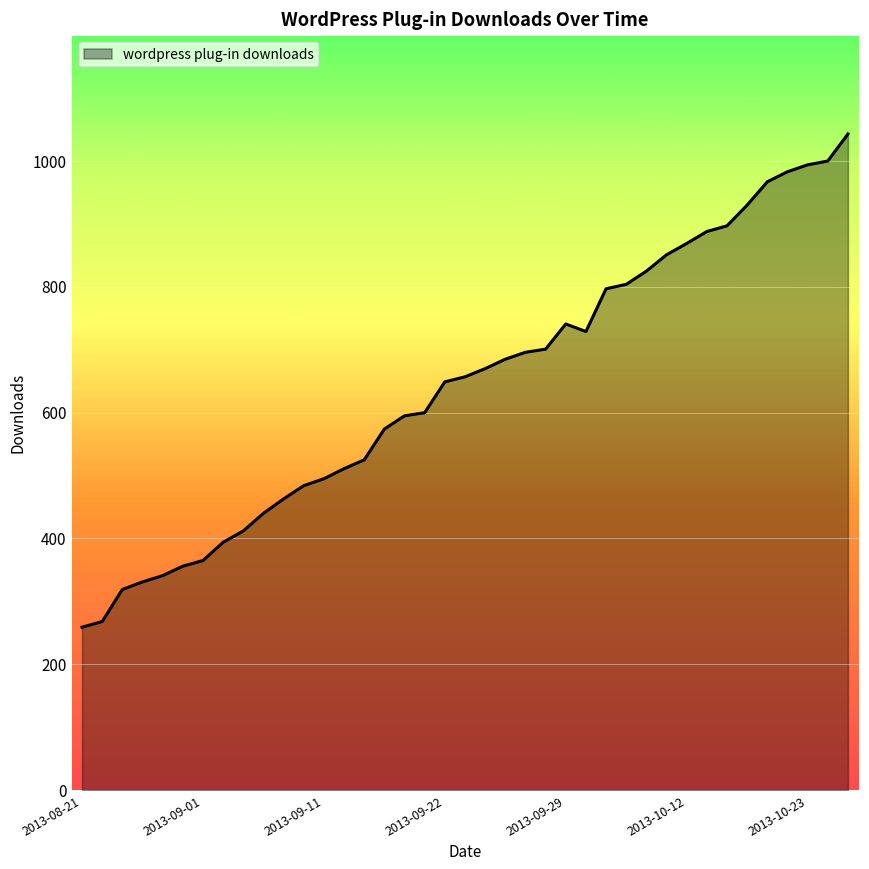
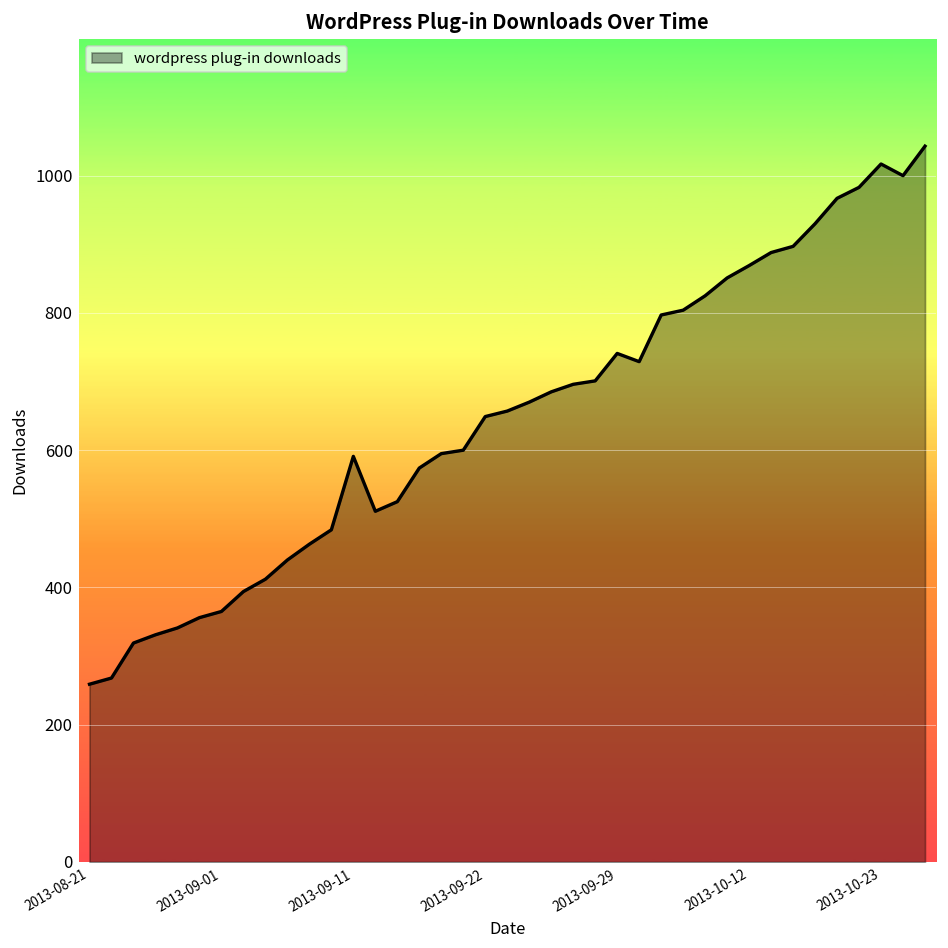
  {
    "2013-08-21": 260,
    "2013-09-01": 370,
-   "2013-09-11": 500,
+   "2013-09-11": 590,
    "2013-09-22": 650,
    "2013-09-29": 740,
    "2013-10-12": 870,
-   "2013-10-23": 990
+   "2013-10-23": 1020
  }
